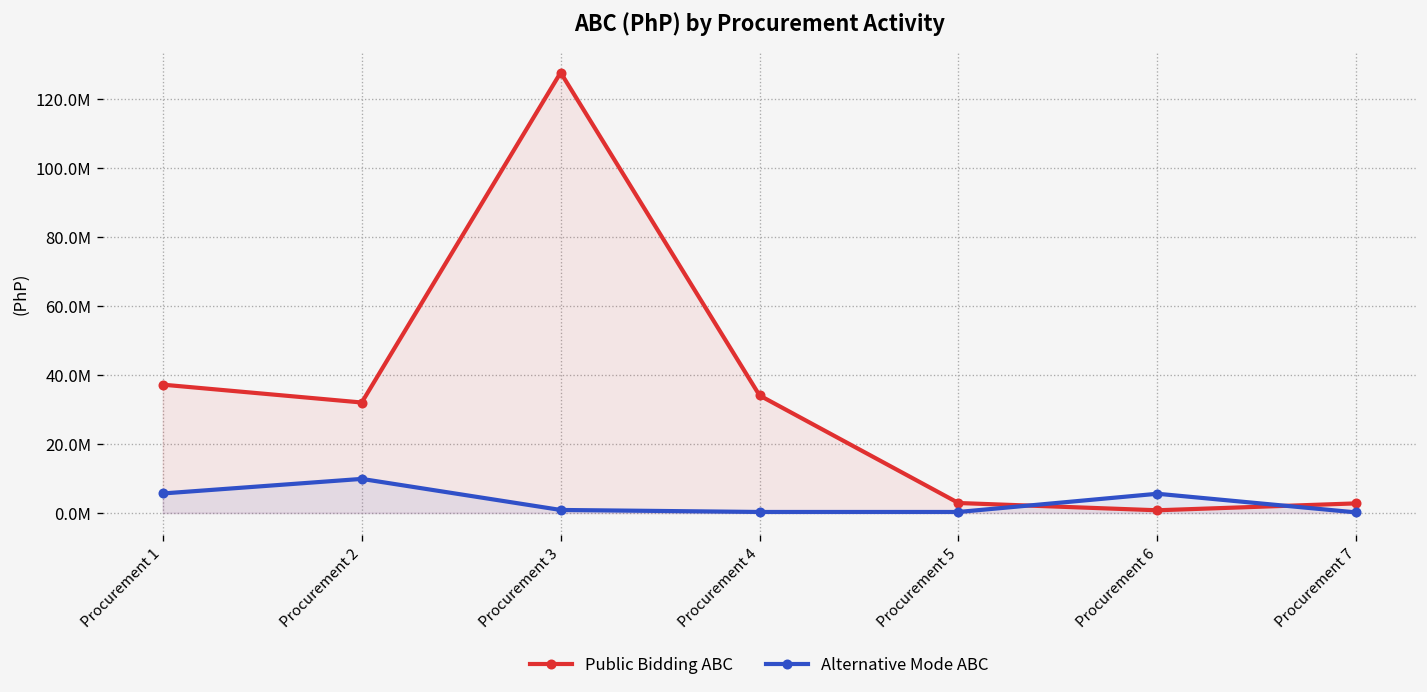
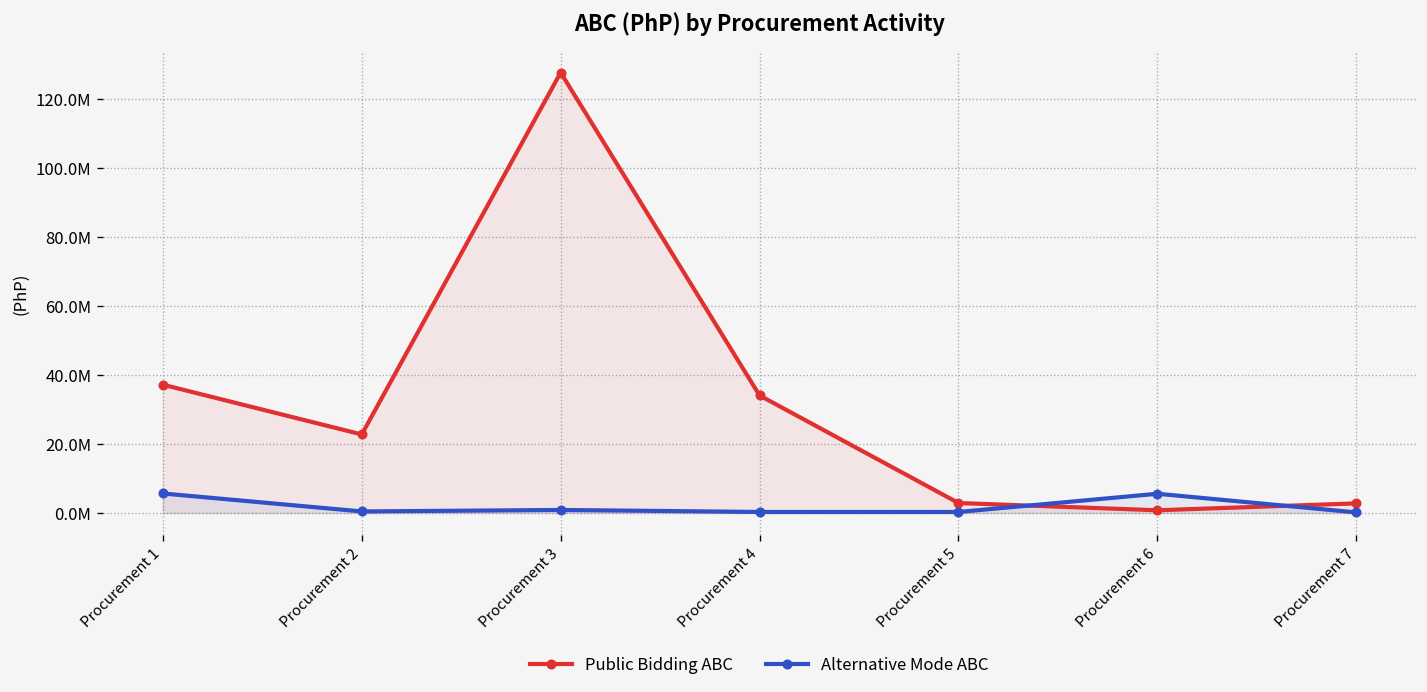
  {
    "Public Bidding ABC": {
      "Procurement 1": 37000000,
-     "Procurement 2": 32000000,
+     "Procurement 2": 23000000,
      "Procurement 3": 128000000,
      "Procurement 4": 34000000,
      "Procurement 5": 3000000,
      "Procurement 6": 1000000,
      "Procurement 7": 3000000
    },
    "Alternative Mode ABC": {
      "Procurement 1": 6000000,
-     "Procurement 2": 10000000,
+     "Procurement 2": 0,
      "Procurement 3": 1000000,
      "Procurement 4": 0,
      "Procurement 5": 0,
      "Procurement 6": 6000000,
      "Procurement 7": 0
    }
  }
